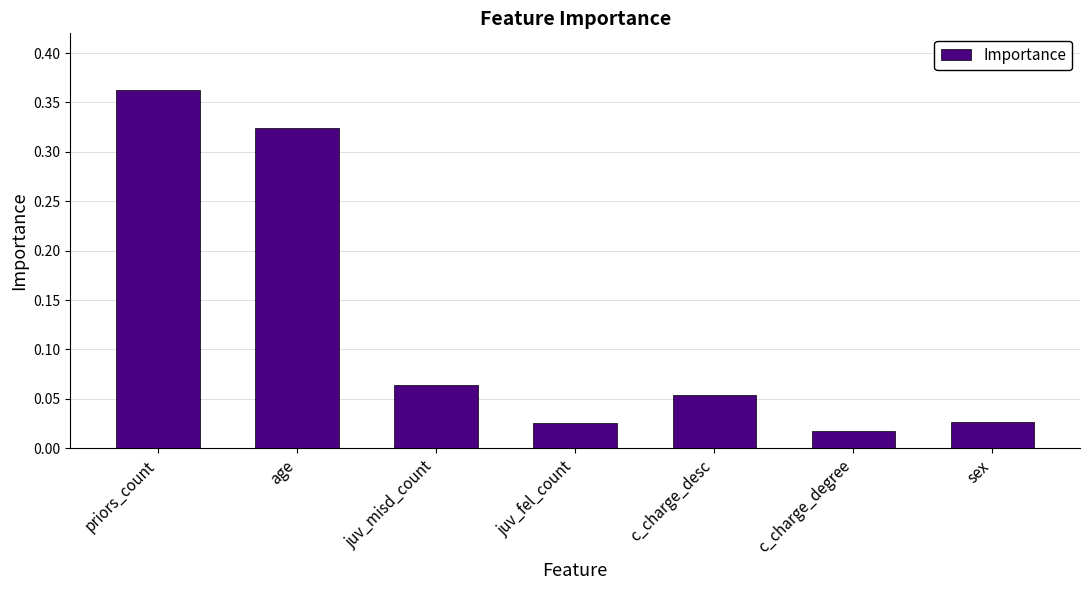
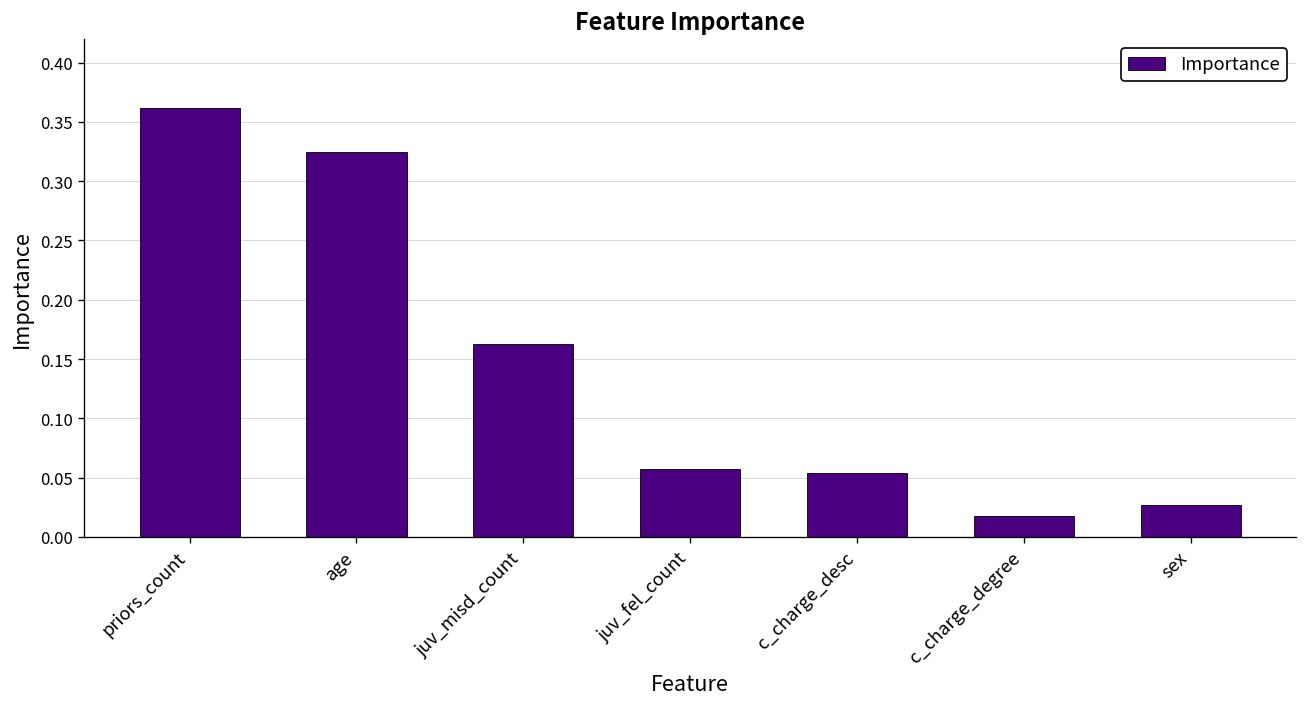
  {
    "priors_count": 0.36,
    "age": 0.32,
-   "juv_misd_count": 0.06,
-   "juv_fel_count": 0.02,
+   "juv_misd_count": 0.16,
+   "juv_fel_count": 0.06,
    "c_charge_desc": 0.05,
    "c_charge_degree": 0.02,
    "sex": 0.03
  }
